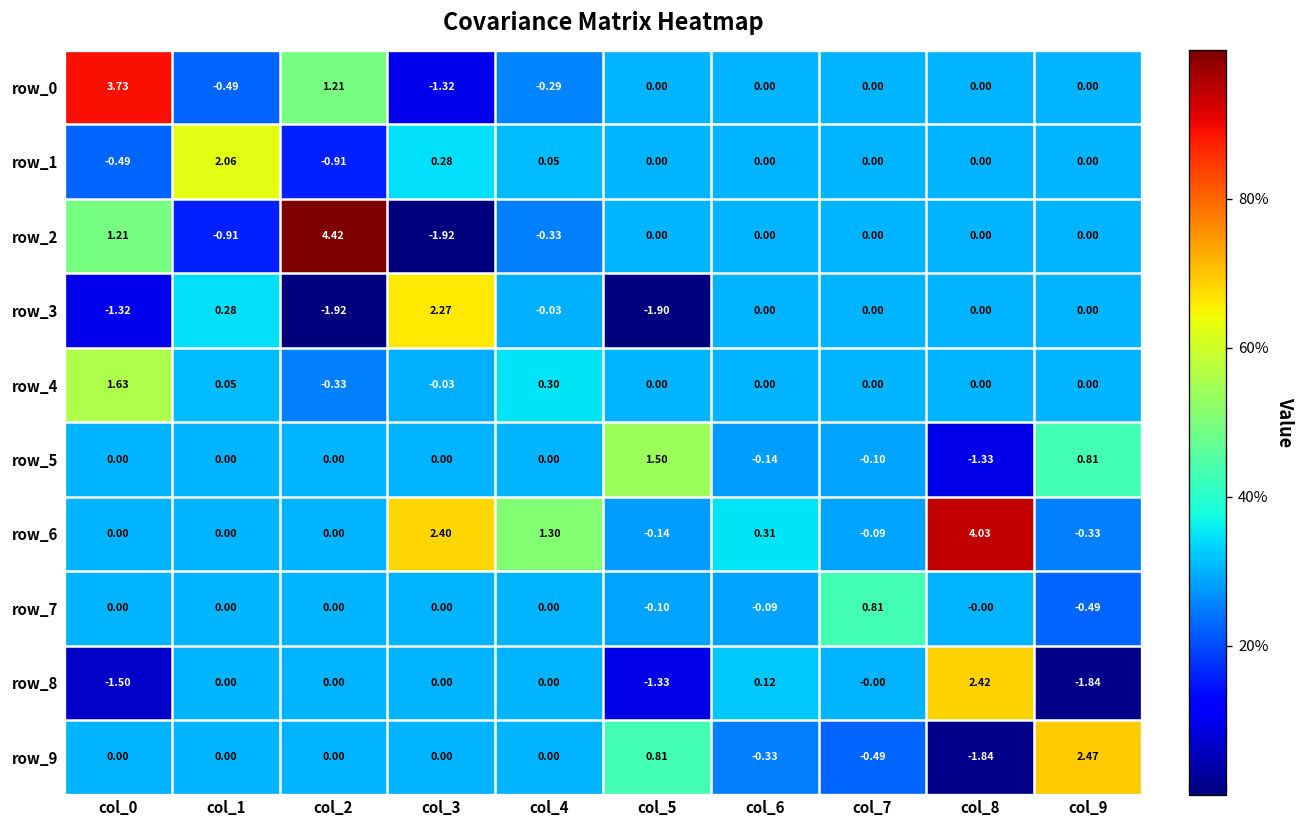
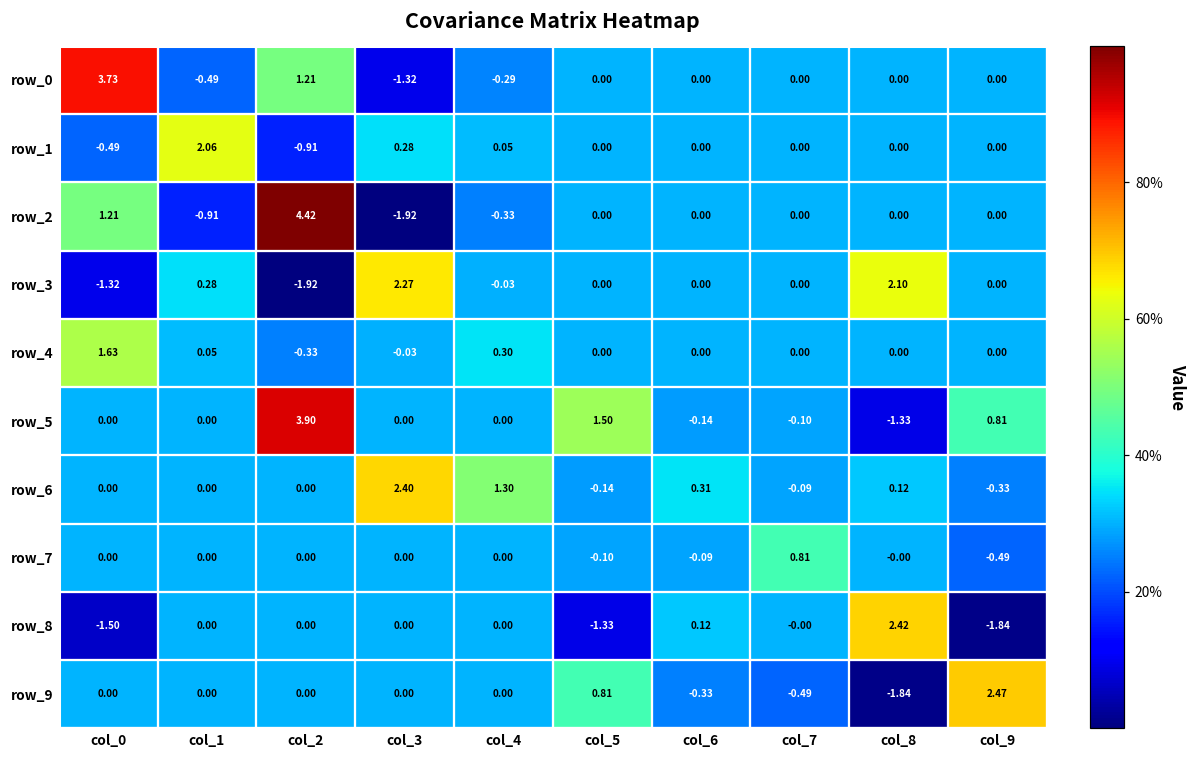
  {
    "row_0": {
      "col_0": 3.73,
      "col_1": -0.49,
      "col_2": 1.21,
      "col_3": -1.32,
      "col_4": -0.29,
      "col_5": 0.00,
      "col_6": 0.00,
      "col_7": 0.00,
      "col_8": 0.00,
      "col_9": 0.00
    },
    "row_1": {
      "col_0": -0.49,
      "col_1": 2.06,
      "col_2": -0.91,
      "col_3": 0.28,
      "col_4": 0.05,
      "col_5": 0.00,
      "col_6": 0.00,
      "col_7": 0.00,
      "col_8": 0.00,
      "col_9": 0.00
    },
    "row_2": {
      "col_0": 1.21,
      "col_1": -0.91,
      "col_2": 4.42,
      "col_3": -1.92,
      "col_4": -0.33,
      "col_5": 0.00,
      "col_6": 0.00,
      "col_7": 0.00,
      "col_8": 0.00,
      "col_9": 0.00
    },
    "row_3": {
      "col_0": -1.32,
      "col_1": 0.28,
      "col_2": -1.92,
      "col_3": 2.27,
      "col_4": -0.03,
-     "col_5": -1.90,
+     "col_5": 0.00,
      "col_6": 0.00,
      "col_7": 0.00,
-     "col_8": 0.00,
+     "col_8": 2.10,
      "col_9": 0.00
    },
    "row_4": {
      "col_0": 1.63,
      "col_1": 0.05,
      "col_2": -0.33,
      "col_3": -0.03,
      "col_4": 0.30,
      "col_5": 0.00,
      "col_6": 0.00,
      "col_7": 0.00,
      "col_8": 0.00,
      "col_9": 0.00
    },
    "row_5": {
      "col_0": 0.00,
      "col_1": 0.00,
-     "col_2": 0.00,
+     "col_2": 3.90,
      "col_3": 0.00,
      "col_4": 0.00,
      "col_5": 1.50,
      "col_6": -0.14,
      "col_7": -0.10,
      "col_8": -1.33,
      "col_9": 0.81
    },
    "row_6": {
      "col_0": 0.00,
      "col_1": 0.00,
      "col_2": 0.00,
      "col_3": 2.40,
      "col_4": 1.30,
      "col_5": -0.14,
      "col_6": 0.31,
      "col_7": -0.09,
-     "col_8": 4.03,
+     "col_8": 0.12,
      "col_9": -0.33
    },
    "row_7": {
      "col_0": 0.00,
      "col_1": 0.00,
      "col_2": 0.00,
      "col_3": 0.00,
      "col_4": 0.00,
      "col_5": -0.10,
      "col_6": -0.09,
      "col_7": 0.81,
      "col_8": -0.00,
      "col_9": -0.49
    },
    "row_8": {
      "col_0": -1.50,
      "col_1": 0.00,
      "col_2": 0.00,
      "col_3": 0.00,
      "col_4": 0.00,
      "col_5": -1.33,
      "col_6": 0.12,
      "col_7": -0.00,
      "col_8": 2.42,
      "col_9": -1.84
    },
    "row_9": {
      "col_0": 0.00,
      "col_1": 0.00,
      "col_2": 0.00,
      "col_3": 0.00,
      "col_4": 0.00,
      "col_5": 0.81,
      "col_6": -0.33,
      "col_7": -0.49,
      "col_8": -1.84,
      "col_9": 2.47
    }
  }
